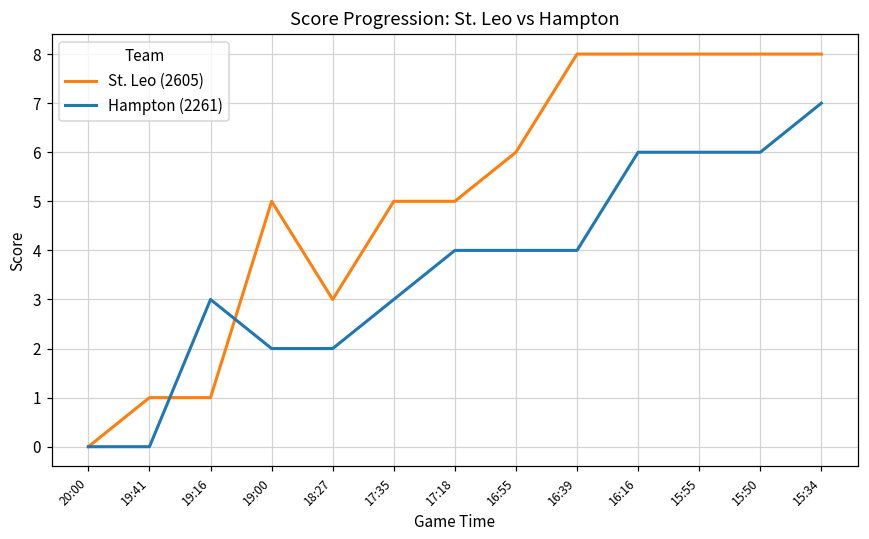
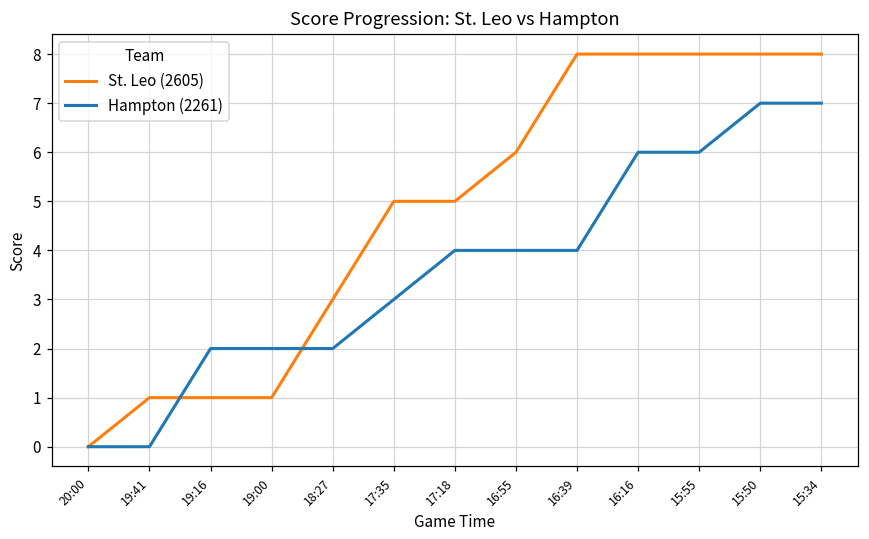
  {
    "St. Leo (2605)": {
      "19:41": 1,
      "19:16": 1,
-     "19:00": 5,
+     "19:00": 1,
      "18:27": 3,
      "17:35": 5,
      "17:18": 5,
      "16:55": 6,
      "16:39": 8,
      "16:16": 8,
      "15:55": 8,
      "15:50": 8,
      "15:34": 8
    },
    "Hampton (2261)": {
      "19:41": 0,
-     "19:16": 3,
+     "19:16": 2,
      "19:00": 2,
      "18:27": 2,
      "17:35": 3,
      "17:18": 4,
      "16:55": 4,
      "16:39": 4,
      "16:16": 6,
      "15:55": 6,
-     "15:50": 6,
+     "15:50": 7,
      "15:34": 7
    }
  }
